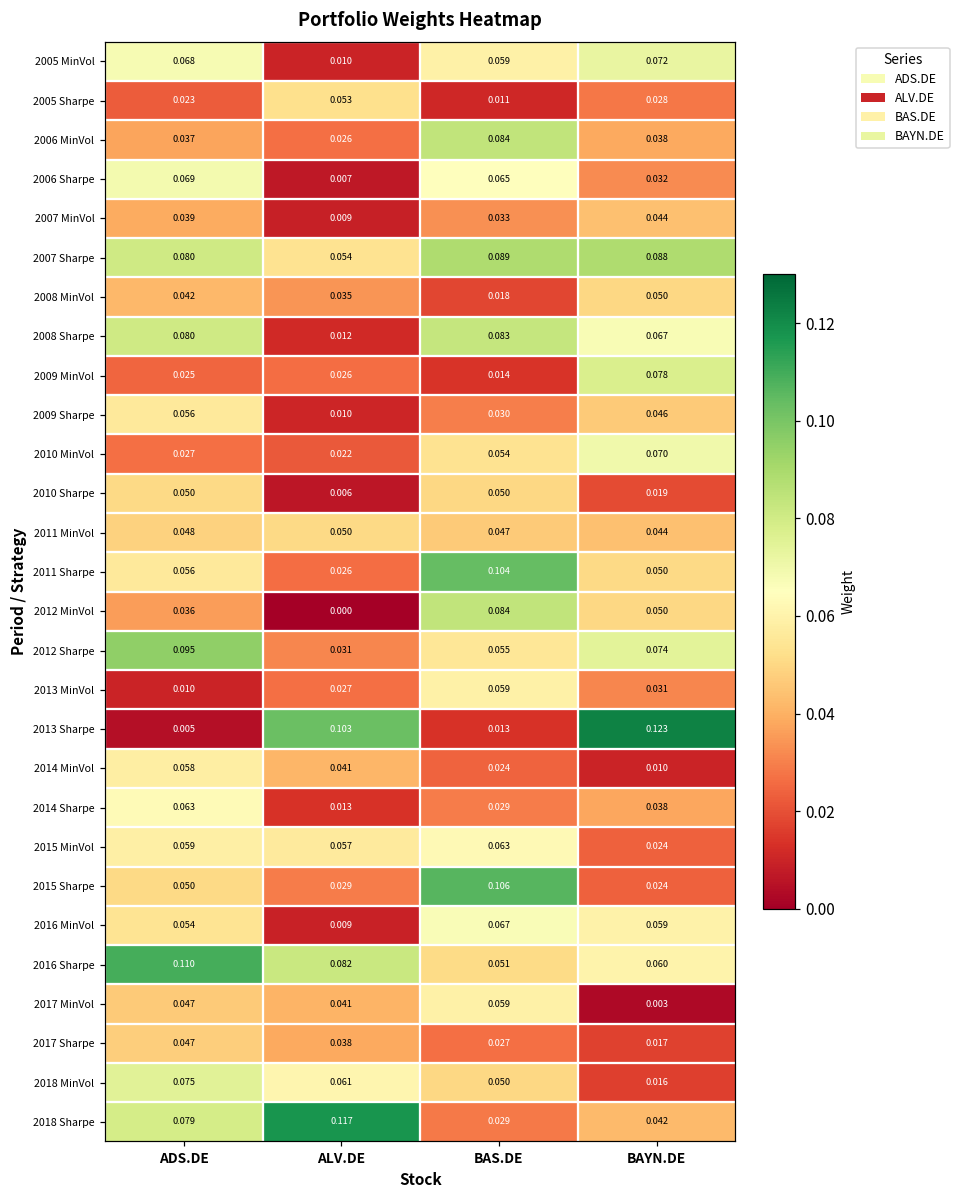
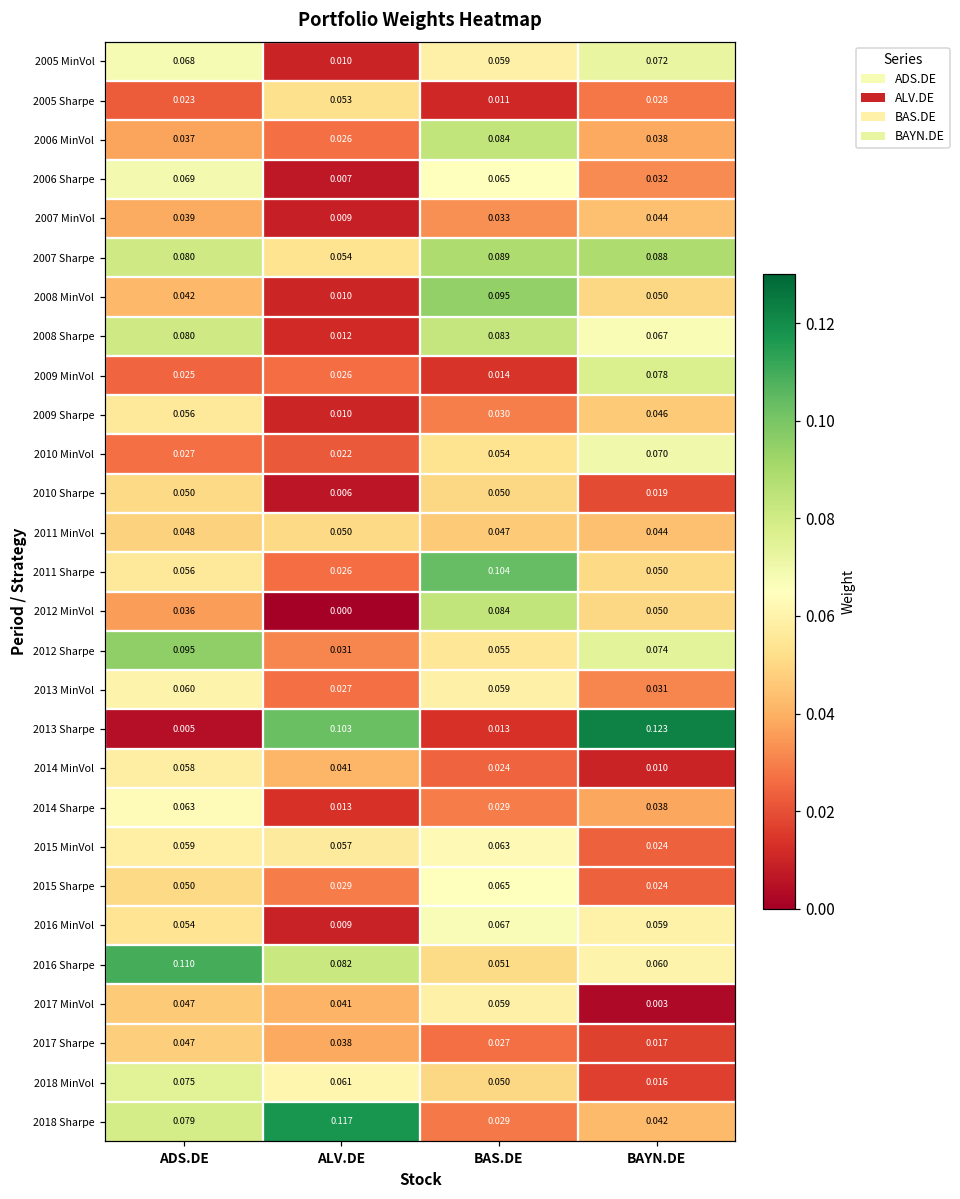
  {
    "2005 MinVol": {
      "ADS.DE": 0.068,
      "ALV.DE": 0.010,
      "BAS.DE": 0.059,
      "BAYN.DE": 0.072
    },
    "2005 Sharpe": {
      "ADS.DE": 0.023,
      "ALV.DE": 0.053,
      "BAS.DE": 0.011,
      "BAYN.DE": 0.028
    },
    "2006 MinVol": {
      "ADS.DE": 0.037,
      "ALV.DE": 0.026,
      "BAS.DE": 0.084,
      "BAYN.DE": 0.038
    },
    "2006 Sharpe": {
      "ADS.DE": 0.069,
      "ALV.DE": 0.007,
      "BAS.DE": 0.065,
      "BAYN.DE": 0.032
    },
    "2007 MinVol": {
      "ADS.DE": 0.039,
      "ALV.DE": 0.009,
      "BAS.DE": 0.033,
      "BAYN.DE": 0.044
    },
    "2007 Sharpe": {
      "ADS.DE": 0.080,
      "ALV.DE": 0.054,
      "BAS.DE": 0.089,
      "BAYN.DE": 0.088
    },
    "2008 MinVol": {
      "ADS.DE": 0.042,
-     "ALV.DE": 0.035,
-     "BAS.DE": 0.018,
+     "ALV.DE": 0.010,
+     "BAS.DE": 0.095,
      "BAYN.DE": 0.050
    },
    "2008 Sharpe": {
      "ADS.DE": 0.080,
      "ALV.DE": 0.012,
      "BAS.DE": 0.083,
      "BAYN.DE": 0.067
    },
    "2009 MinVol": {
      "ADS.DE": 0.025,
      "ALV.DE": 0.026,
      "BAS.DE": 0.014,
      "BAYN.DE": 0.078
    },
    "2009 Sharpe": {
      "ADS.DE": 0.056,
      "ALV.DE": 0.010,
      "BAS.DE": 0.030,
      "BAYN.DE": 0.046
    },
    "2010 MinVol": {
      "ADS.DE": 0.027,
      "ALV.DE": 0.022,
      "BAS.DE": 0.054,
      "BAYN.DE": 0.070
    },
    "2010 Sharpe": {
      "ADS.DE": 0.050,
      "ALV.DE": 0.006,
      "BAS.DE": 0.050,
      "BAYN.DE": 0.019
    },
    "2011 MinVol": {
      "ADS.DE": 0.048,
      "ALV.DE": 0.050,
      "BAS.DE": 0.047,
      "BAYN.DE": 0.044
    },
    "2011 Sharpe": {
      "ADS.DE": 0.056,
      "ALV.DE": 0.026,
      "BAS.DE": 0.104,
      "BAYN.DE": 0.050
    },
    "2012 MinVol": {
      "ADS.DE": 0.036,
      "ALV.DE": 0.000,
      "BAS.DE": 0.084,
      "BAYN.DE": 0.050
    },
    "2012 Sharpe": {
      "ADS.DE": 0.095,
      "ALV.DE": 0.031,
      "BAS.DE": 0.055,
      "BAYN.DE": 0.074
    },
    "2013 MinVol": {
-     "ADS.DE": 0.010,
+     "ADS.DE": 0.060,
      "ALV.DE": 0.027,
      "BAS.DE": 0.059,
      "BAYN.DE": 0.031
    },
    "2013 Sharpe": {
      "ADS.DE": 0.005,
      "ALV.DE": 0.103,
      "BAS.DE": 0.013,
      "BAYN.DE": 0.123
    },
    "2014 MinVol": {
      "ADS.DE": 0.058,
      "ALV.DE": 0.041,
      "BAS.DE": 0.024,
      "BAYN.DE": 0.010
    },
    "2014 Sharpe": {
      "ADS.DE": 0.063,
      "ALV.DE": 0.013,
      "BAS.DE": 0.029,
      "BAYN.DE": 0.038
    },
    "2015 MinVol": {
      "ADS.DE": 0.059,
      "ALV.DE": 0.057,
      "BAS.DE": 0.063,
      "BAYN.DE": 0.024
    },
    "2015 Sharpe": {
      "ADS.DE": 0.050,
      "ALV.DE": 0.029,
-     "BAS.DE": 0.106,
+     "BAS.DE": 0.065,
      "BAYN.DE": 0.024
    },
    "2016 MinVol": {
      "ADS.DE": 0.054,
      "ALV.DE": 0.009,
      "BAS.DE": 0.067,
      "BAYN.DE": 0.059
    },
    "2016 Sharpe": {
      "ADS.DE": 0.110,
      "ALV.DE": 0.082,
      "BAS.DE": 0.051,
      "BAYN.DE": 0.060
    },
    "2017 MinVol": {
      "ADS.DE": 0.047,
      "ALV.DE": 0.041,
      "BAS.DE": 0.059,
      "BAYN.DE": 0.003
    },
    "2017 Sharpe": {
      "ADS.DE": 0.047,
      "ALV.DE": 0.038,
      "BAS.DE": 0.027,
      "BAYN.DE": 0.017
    },
    "2018 MinVol": {
      "ADS.DE": 0.075,
      "ALV.DE": 0.061,
      "BAS.DE": 0.050,
      "BAYN.DE": 0.016
    },
    "2018 Sharpe": {
      "ADS.DE": 0.079,
      "ALV.DE": 0.117,
      "BAS.DE": 0.029,
      "BAYN.DE": 0.042
    }
  }
